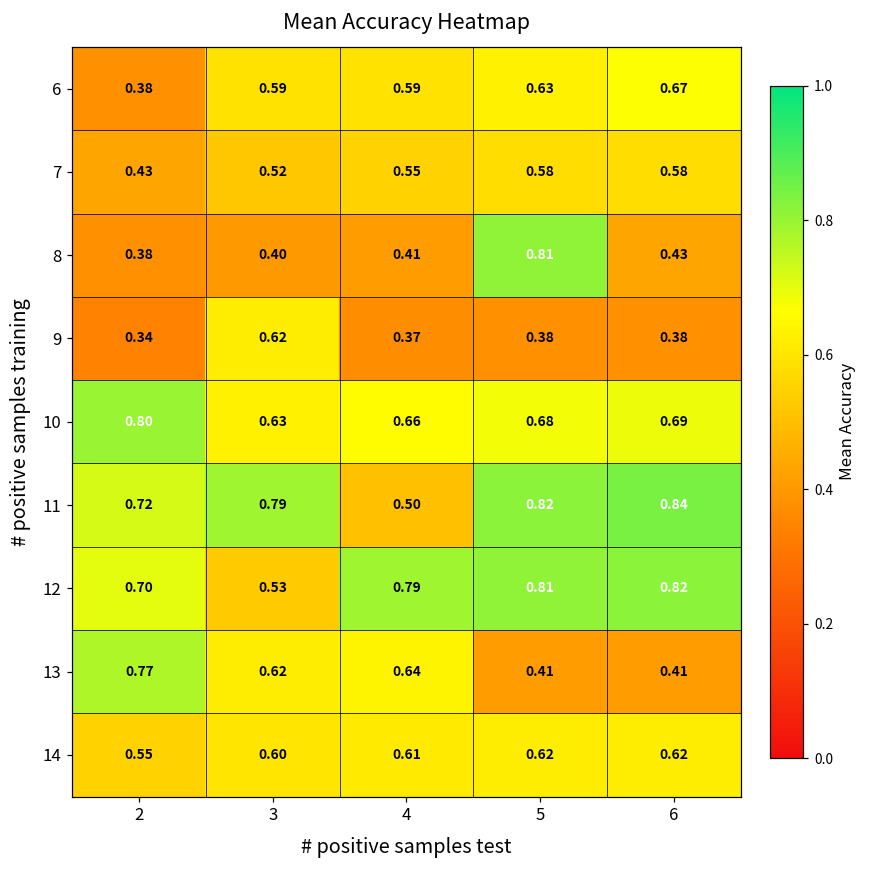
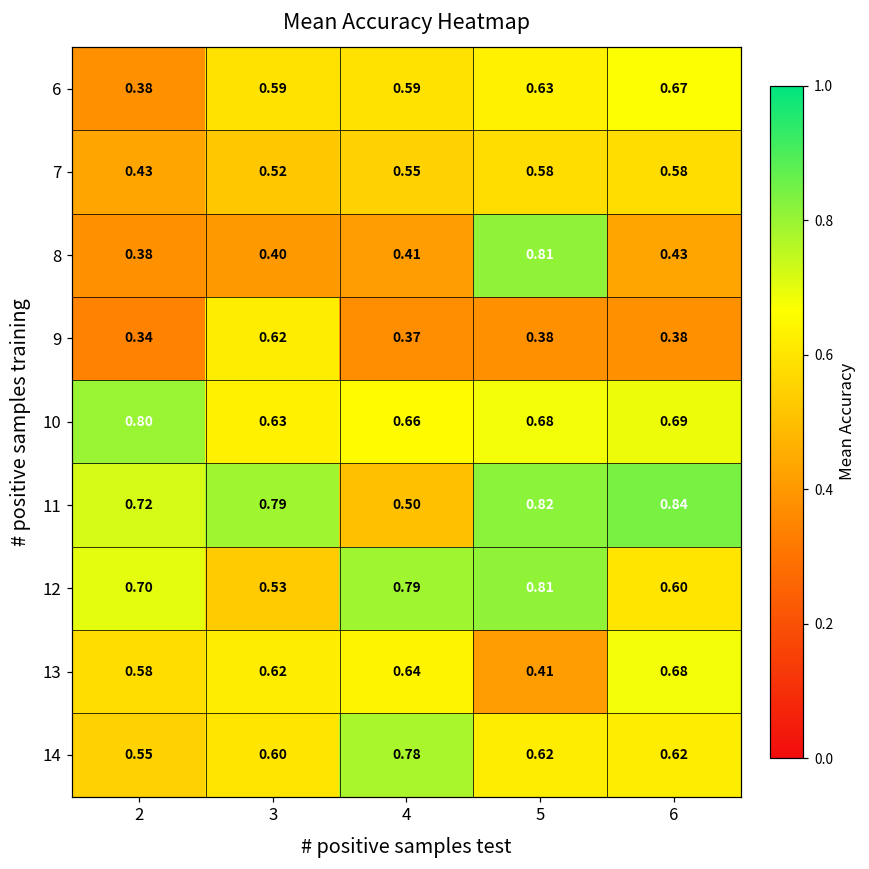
  {
    "6": {
      "2": 0.38,
      "3": 0.59,
      "4": 0.59,
      "5": 0.63,
      "6": 0.67
    },
    "7": {
      "2": 0.43,
      "3": 0.52,
      "4": 0.55,
      "5": 0.58,
      "6": 0.58
    },
    "8": {
      "2": 0.38,
      "3": 0.40,
      "4": 0.41,
      "5": 0.81,
      "6": 0.43
    },
    "9": {
      "2": 0.34,
      "3": 0.62,
      "4": 0.37,
      "5": 0.38,
      "6": 0.38
    },
    "10": {
      "2": 0.80,
      "3": 0.63,
      "4": 0.66,
      "5": 0.68,
      "6": 0.69
    },
    "11": {
      "2": 0.72,
      "3": 0.79,
      "4": 0.50,
      "5": 0.82,
      "6": 0.84
    },
    "12": {
      "2": 0.70,
      "3": 0.53,
      "4": 0.79,
      "5": 0.81,
-     "6": 0.82
+     "6": 0.60
    },
    "13": {
-     "2": 0.77,
+     "2": 0.58,
      "3": 0.62,
      "4": 0.64,
      "5": 0.41,
-     "6": 0.41
+     "6": 0.68
    },
    "14": {
      "2": 0.55,
      "3": 0.60,
-     "4": 0.61,
+     "4": 0.78,
      "5": 0.62,
      "6": 0.62
    }
  }
